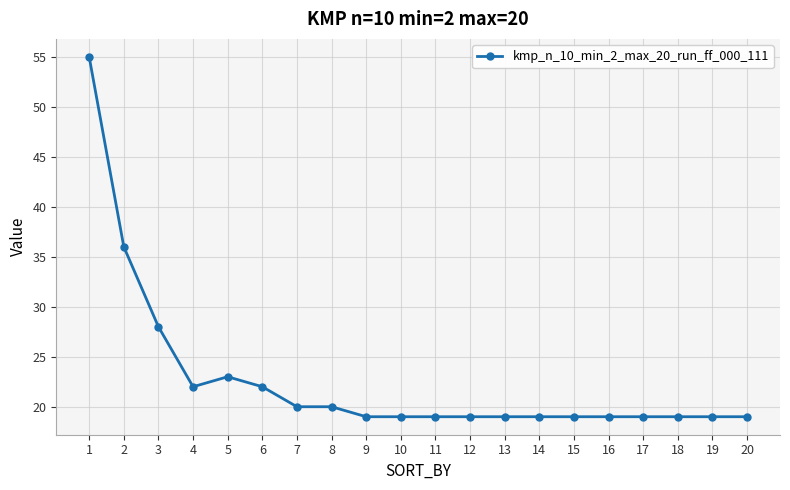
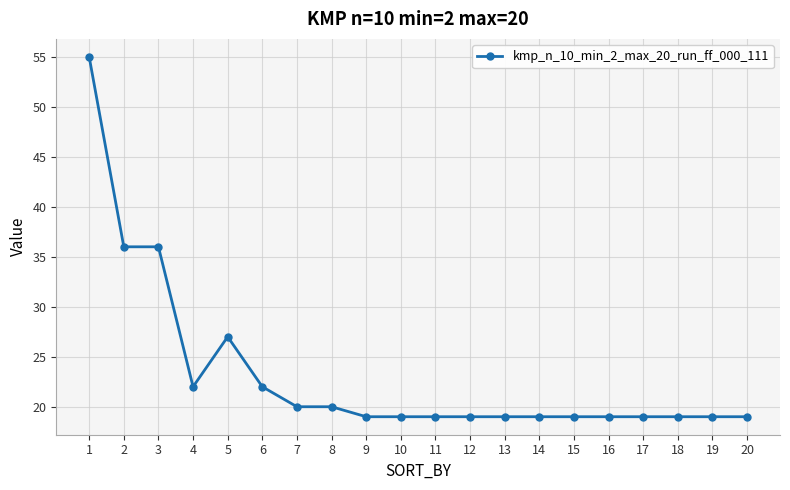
  {
    "1": 55,
    "2": 36,
-   "3": 28,
+   "3": 36,
    "4": 22,
-   "5": 23,
+   "5": 27,
    "6": 22,
    "7": 20,
    "8": 20,
    "9": 19,
    "10": 19,
    "11": 19,
    "12": 19,
    "13": 19,
    "14": 19,
    "15": 19,
    "16": 19,
    "17": 19,
    "18": 19,
    "19": 19,
    "20": 19
  }
